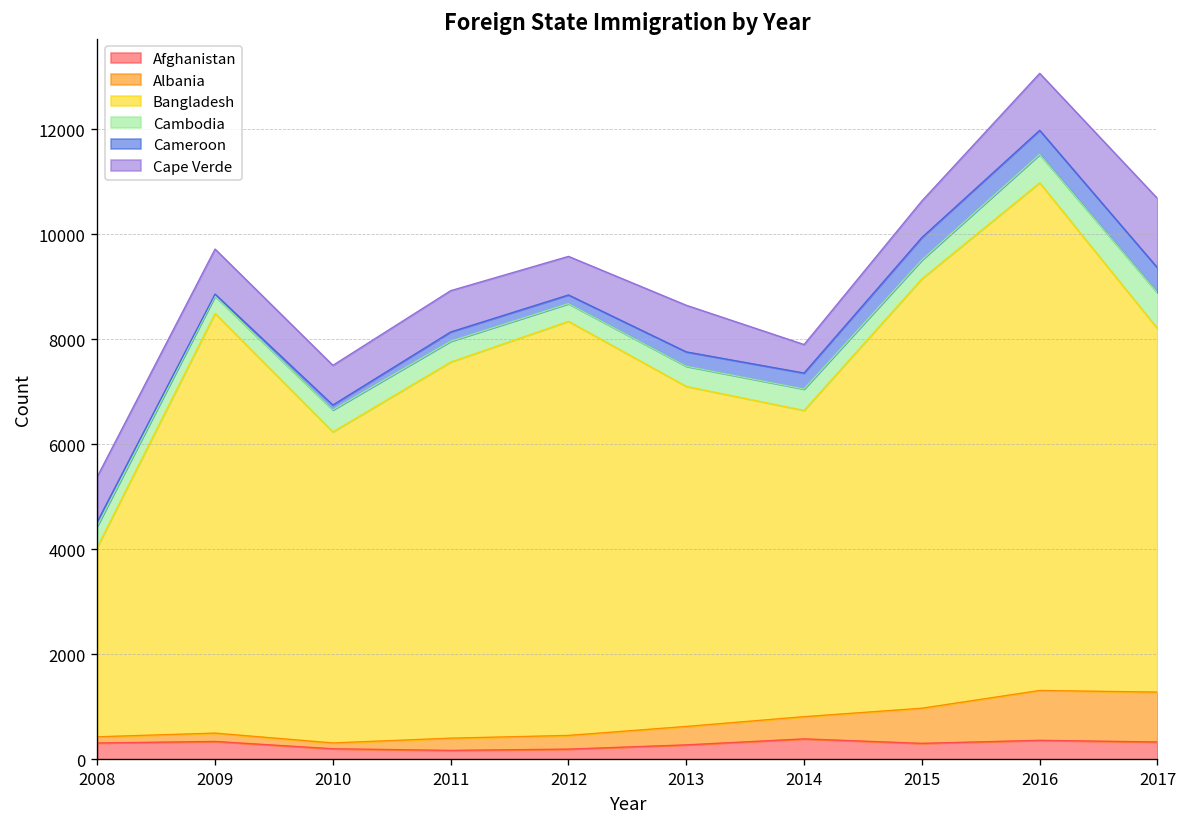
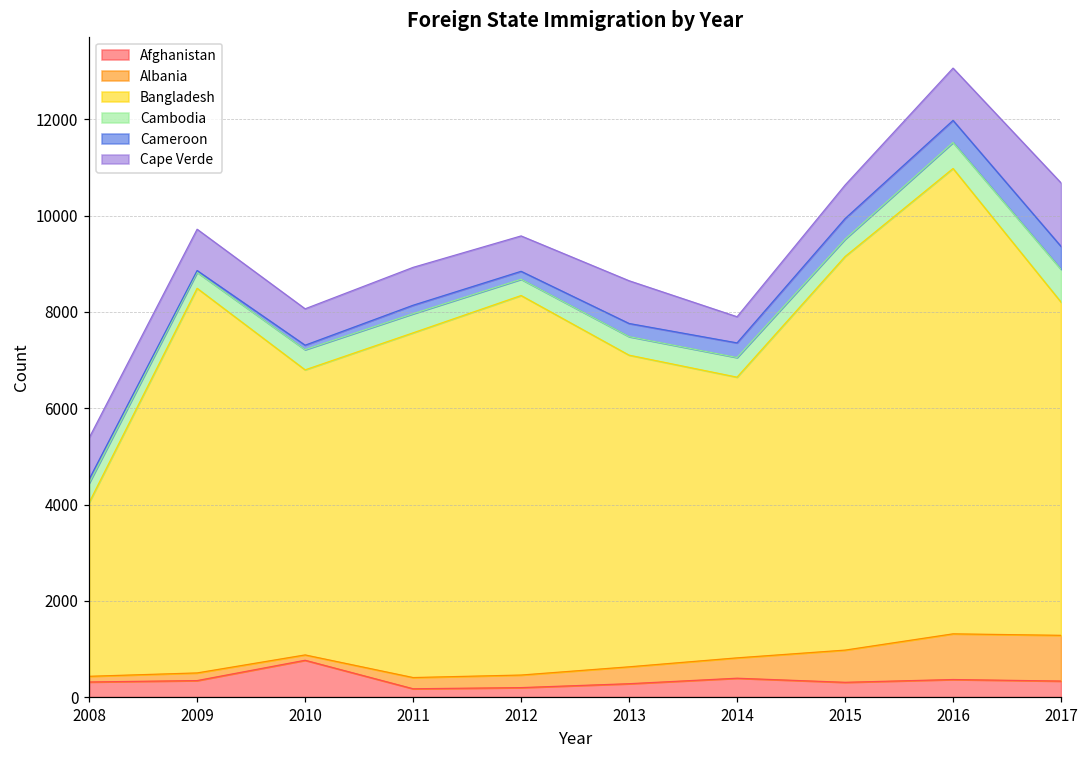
  {
    "Afghanistan": {
      "2008": 300,
      "2009": 300,
-     "2010": 200,
+     "2010": 800,
      "2011": 200,
      "2012": 200,
      "2013": 300,
      "2014": 400,
      "2015": 300,
      "2016": 400,
      "2017": 300
    },
    "Albania": {
      "2008": 100,
      "2009": 200,
      "2010": 100,
      "2011": 200,
      "2012": 300,
      "2013": 400,
      "2014": 400,
      "2015": 700,
      "2016": 900,
      "2017": 1000
    },
    "Bangladesh": {
      "2008": 3600,
      "2009": 8000,
      "2010": 5900,
      "2011": 7200,
      "2012": 7900,
      "2013": 6500,
      "2014": 5800,
      "2015": 8200,
      "2016": 9700,
      "2017": 6900
    },
    "Cambodia": {
      "2008": 400,
      "2010": 400,
      "2011": 400,
      "2012": 300,
      "2013": 400,
      "2014": 400,
      "2015": 400,
      "2016": 500,
      "2017": 700
    },
    "Cameroon": {
      "2008": 100,
      "2010": 100,
      "2011": 200,
      "2012": 200,
      "2013": 300,
      "2014": 300,
      "2015": 400,
      "2016": 500,
      "2017": 500
    },
    "Cape Verde": {
      "2008": 900,
      "2009": 900,
      "2010": 800,
      "2011": 800,
      "2012": 700,
      "2013": 900,
      "2014": 500,
      "2015": 700,
      "2016": 1100,
      "2017": 1300
    }
  }
